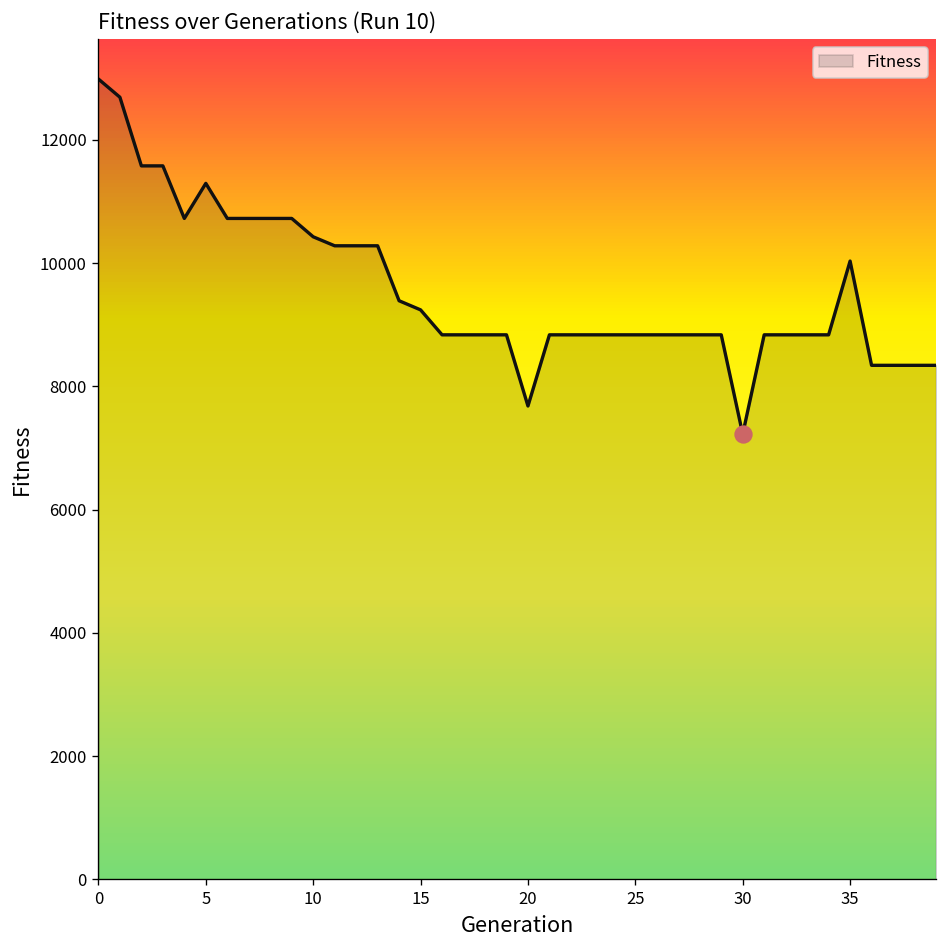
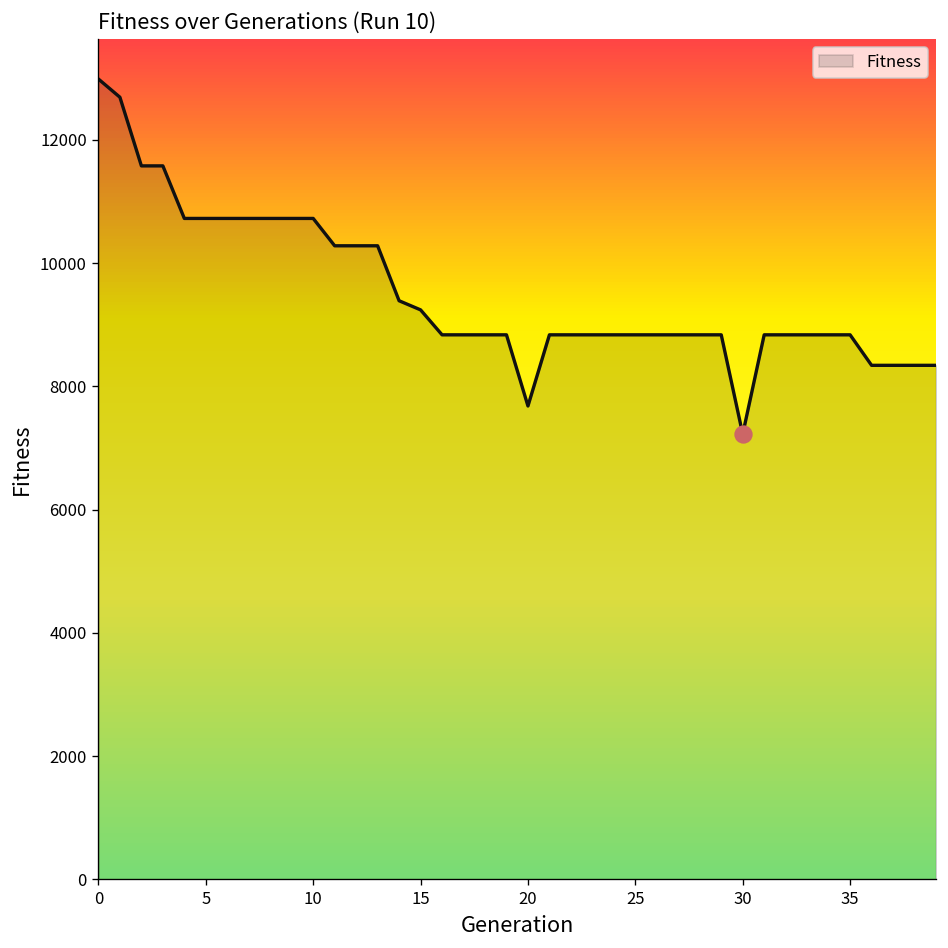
  {
    "Fitness": {
-     "5": 11300,
-     "10": 10400,
+     "5": 10700,
+     "10": 10700,
      "15": 9200,
      "20": 7700,
      "25": 8800,
-     "35": 10000
+     "35": 8800
    }
  }
